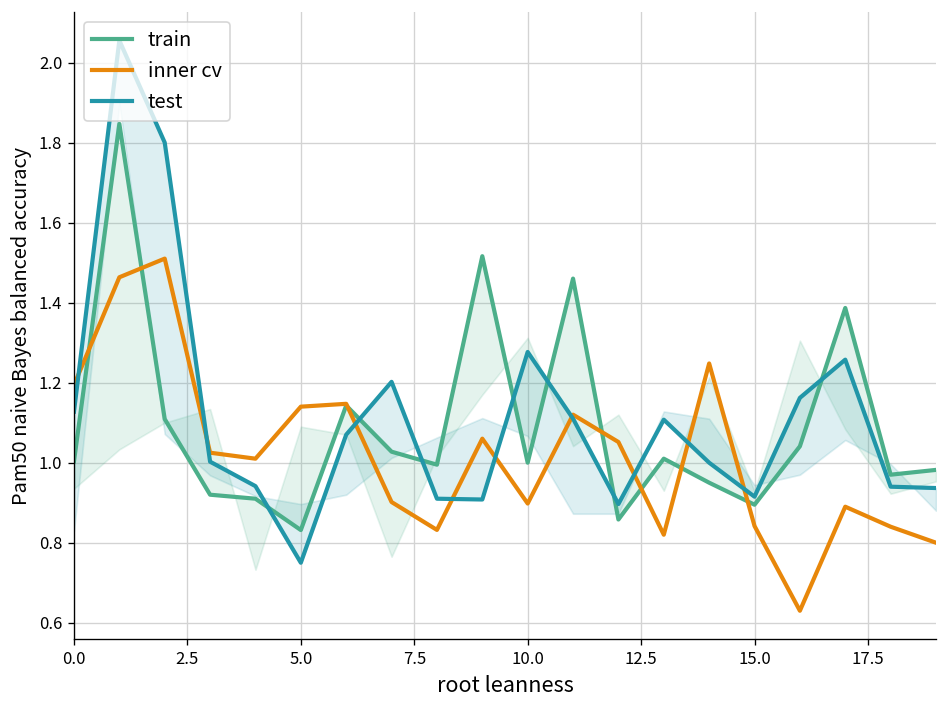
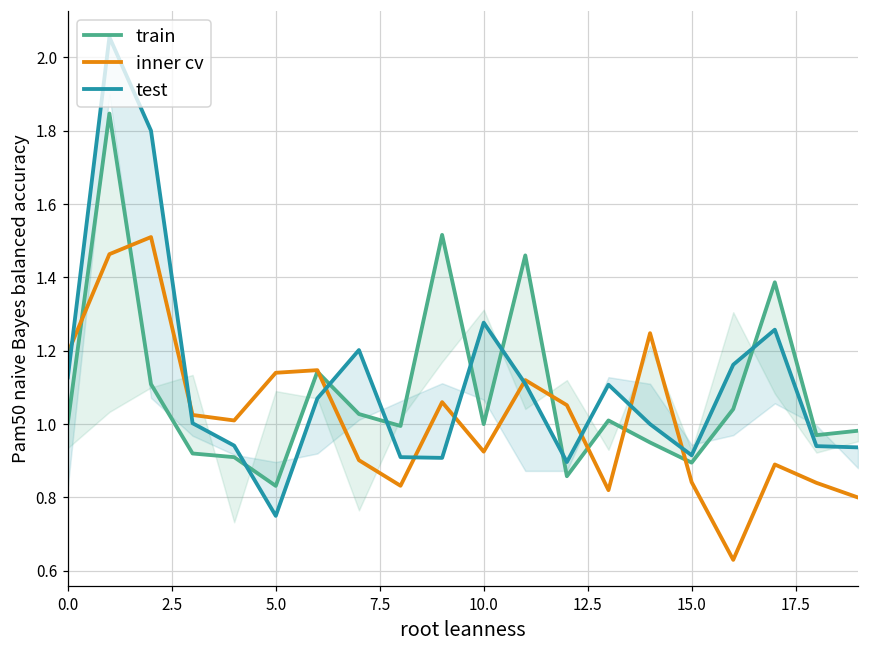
  {
    "inner cv": {
      "0.0": 1.19,
      "5.0": 1.14,
-     "10.0": 0.90,
+     "10.0": 0.93,
      "15.0": 0.84
    }
  }
